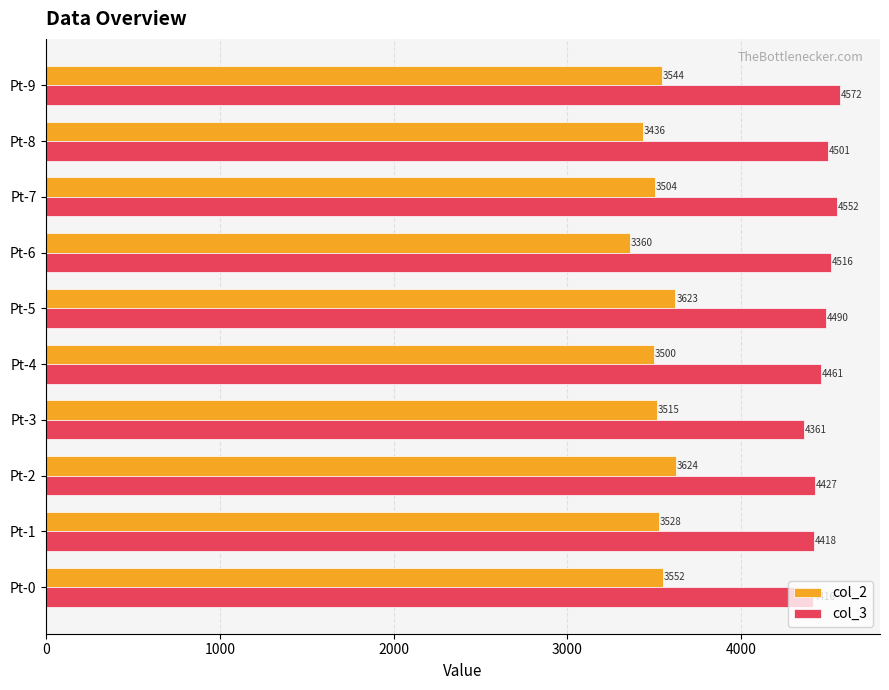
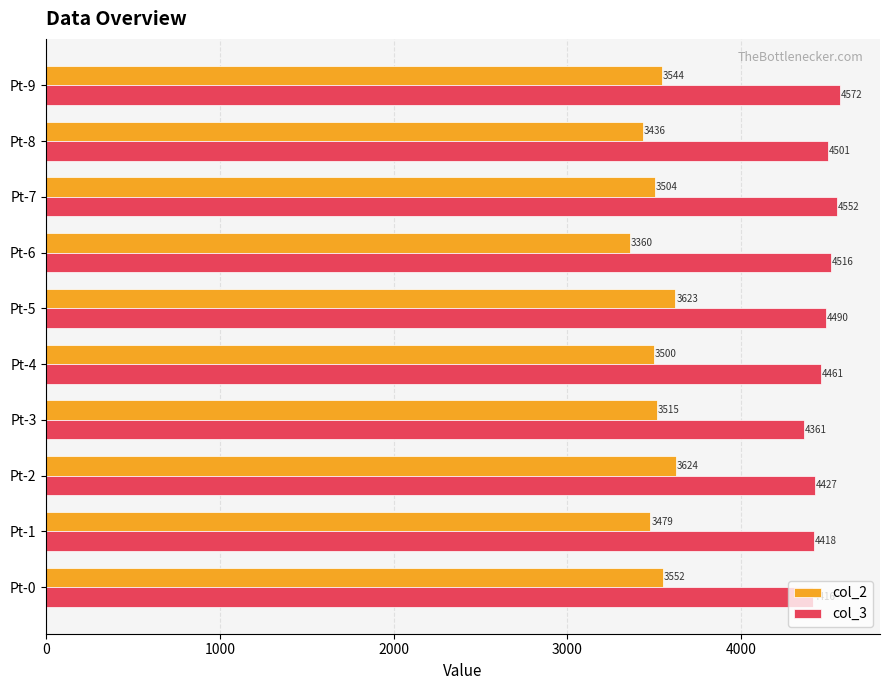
  {
    "col_2": {
      "Pt-9": 3544,
      "Pt-8": 3436,
      "Pt-7": 3504,
      "Pt-6": 3360,
      "Pt-5": 3623,
      "Pt-4": 3500,
      "Pt-3": 3515,
      "Pt-2": 3624,
-     "Pt-1": 3528,
+     "Pt-1": 3479,
      "Pt-0": 3552
    },
    "col_3": {
      "Pt-9": 4572,
      "Pt-8": 4501,
      "Pt-7": 4552,
      "Pt-6": 4516,
      "Pt-5": 4490,
      "Pt-4": 4461,
      "Pt-3": 4361,
      "Pt-2": 4427,
      "Pt-1": 4418
    }
  }
